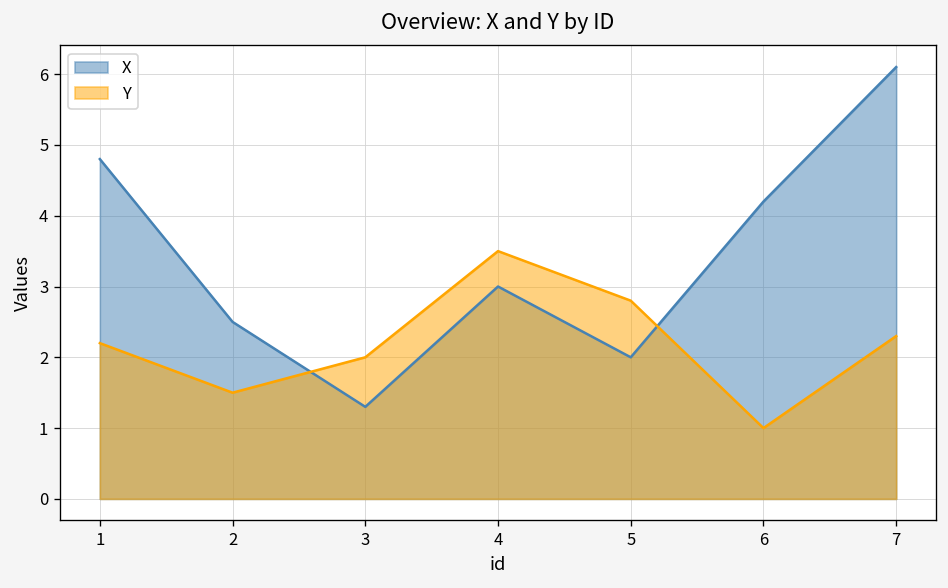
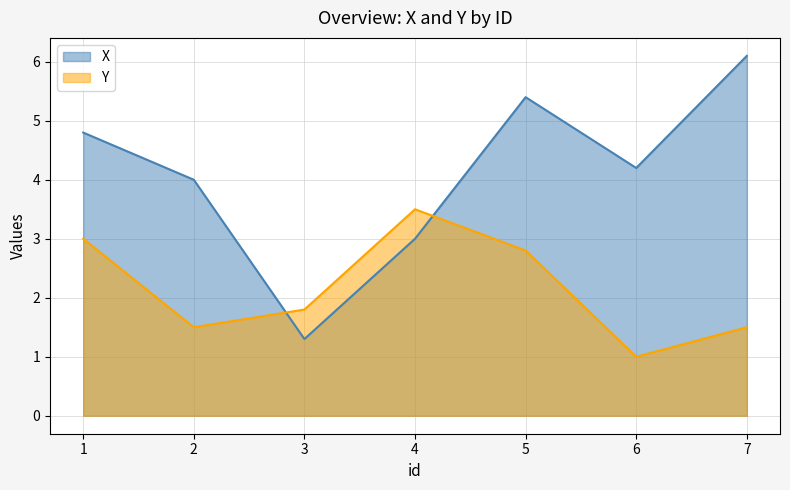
  {
    "X": {
      "1": 4.8,
-     "2": 2.5,
+     "2": 4.0,
      "3": 1.3,
      "4": 3.0,
-     "5": 2.0,
+     "5": 5.4,
      "6": 4.2,
      "7": 6.1
    },
    "Y": {
-     "1": 2.2,
+     "1": 3.0,
      "2": 1.5,
-     "3": 2.0,
+     "3": 1.8,
      "4": 3.5,
      "5": 2.8,
      "6": 1.0,
-     "7": 2.3
+     "7": 1.5
    }
  }
